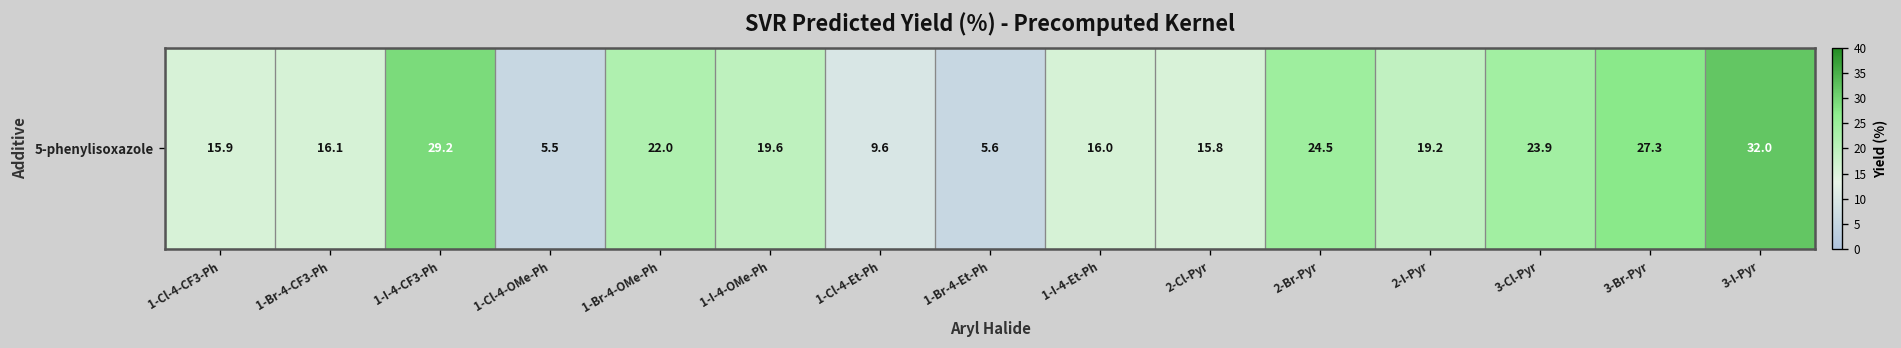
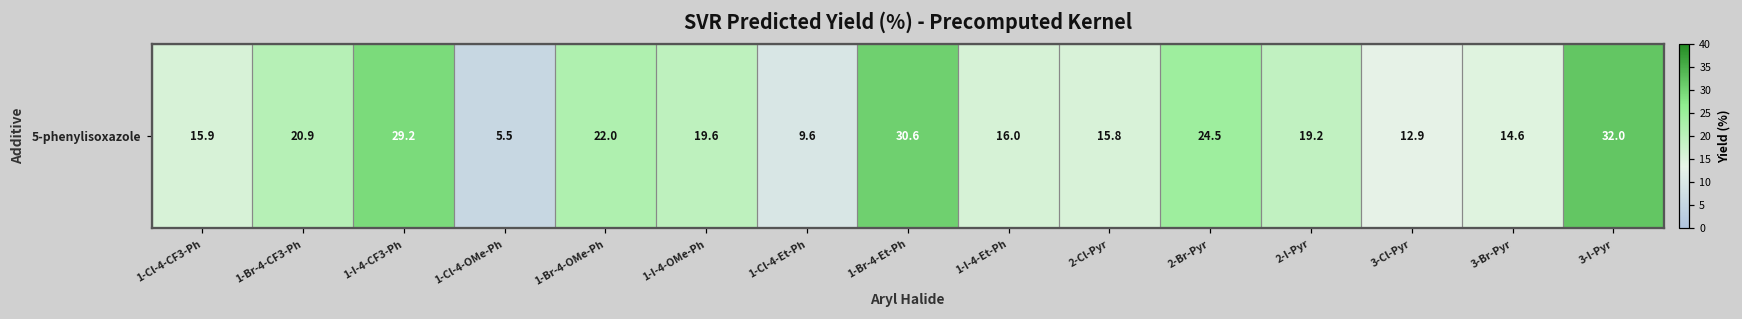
  {
    "5-phenylisoxazole": {
      "1-Cl-4-CF3-Ph": 15.9,
-     "1-Br-4-CF3-Ph": 16.1,
+     "1-Br-4-CF3-Ph": 20.9,
      "1-I-4-CF3-Ph": 29.2,
      "1-Cl-4-OMe-Ph": 5.5,
      "1-Br-4-OMe-Ph": 22.0,
      "1-I-4-OMe-Ph": 19.6,
      "1-Cl-4-Et-Ph": 9.6,
-     "1-Br-4-Et-Ph": 5.6,
+     "1-Br-4-Et-Ph": 30.6,
      "1-I-4-Et-Ph": 16.0,
      "2-Cl-Pyr": 15.8,
      "2-Br-Pyr": 24.5,
      "2-I-Pyr": 19.2,
-     "3-Cl-Pyr": 23.9,
-     "3-Br-Pyr": 27.3,
+     "3-Cl-Pyr": 12.9,
+     "3-Br-Pyr": 14.6,
      "3-I-Pyr": 32.0
    }
  }
